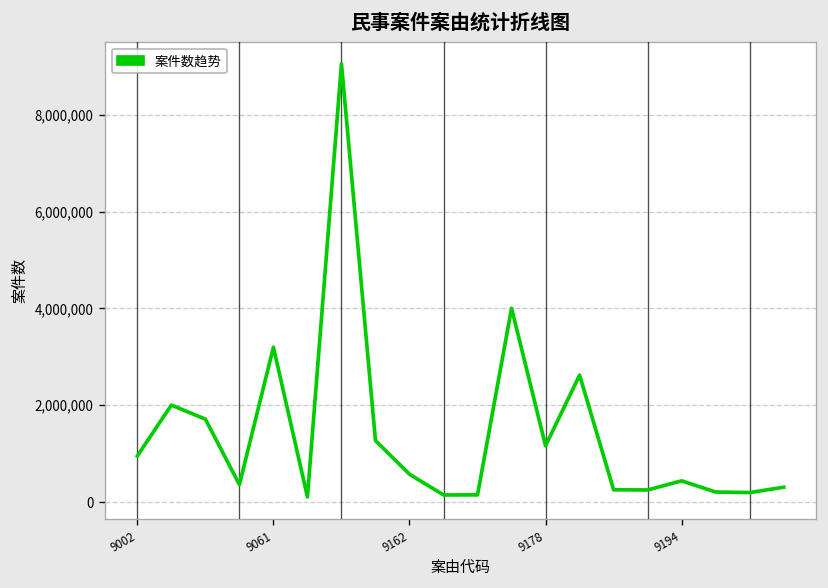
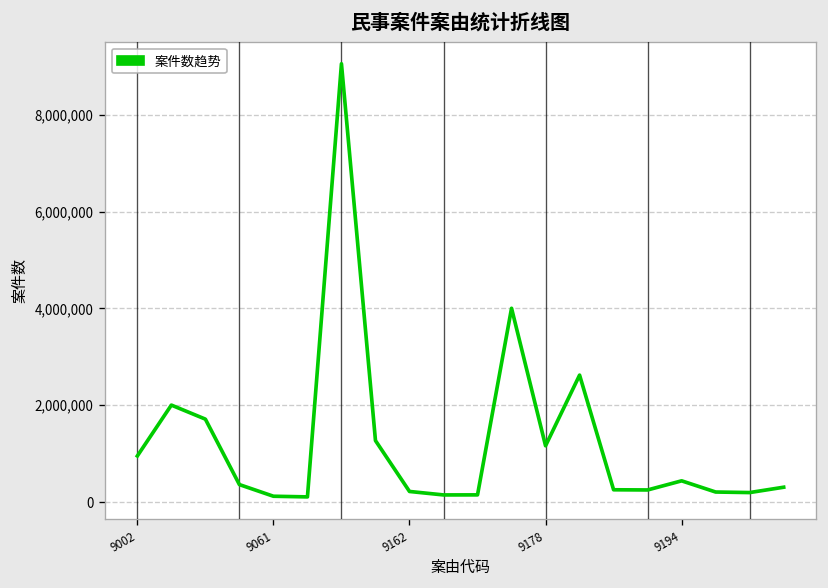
  {
    "9002": "1,000,000",
-   "9061": "3,200,000",
-   "9162": "600,000",
+   "9061": "100,000",
+   "9162": "200,000",
    "9178": "1,200,000",
    "9194": "400,000"
  }
